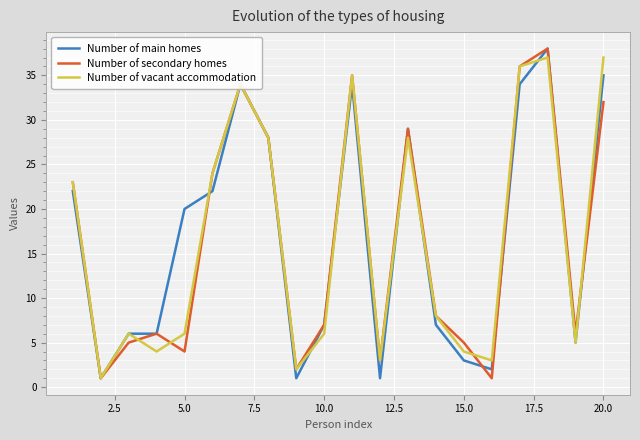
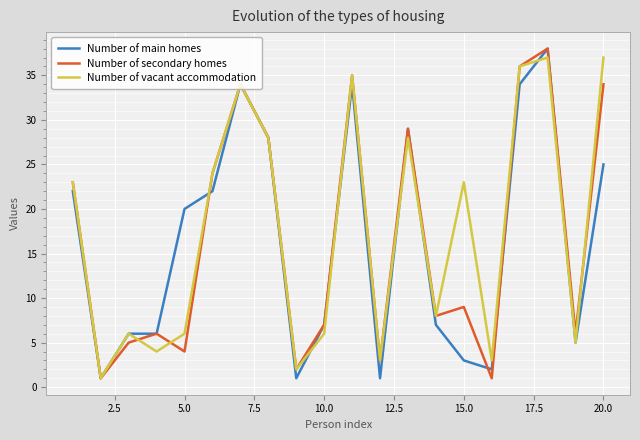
  {
    "Number of main homes": {
      "5.0": 20,
      "15.0": 3,
-     "20.0": 35
+     "20.0": 25
    },
    "Number of secondary homes": {
      "5.0": 4,
-     "15.0": 5,
-     "20.0": 32
+     "15.0": 9,
+     "20.0": 34
    },
    "Number of vacant accommodation": {
      "5.0": 6,
      "10.0": 6,
-     "15.0": 4,
+     "15.0": 23,
      "20.0": 37
    }
  }
